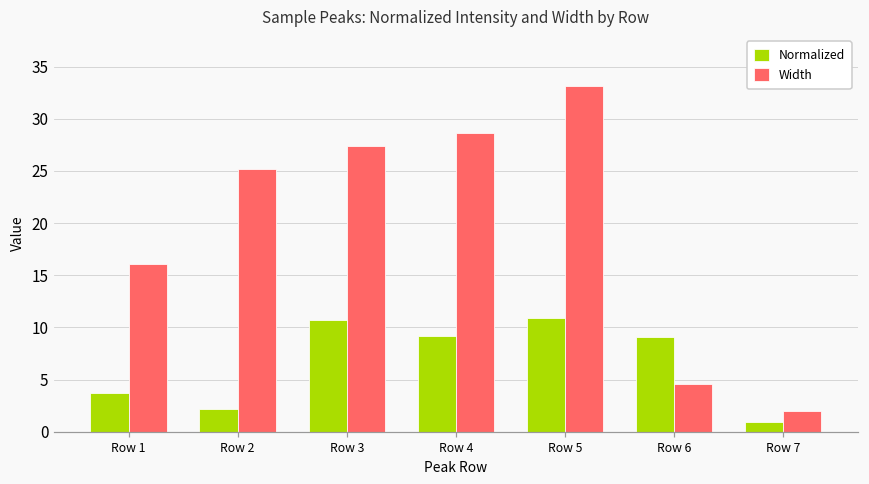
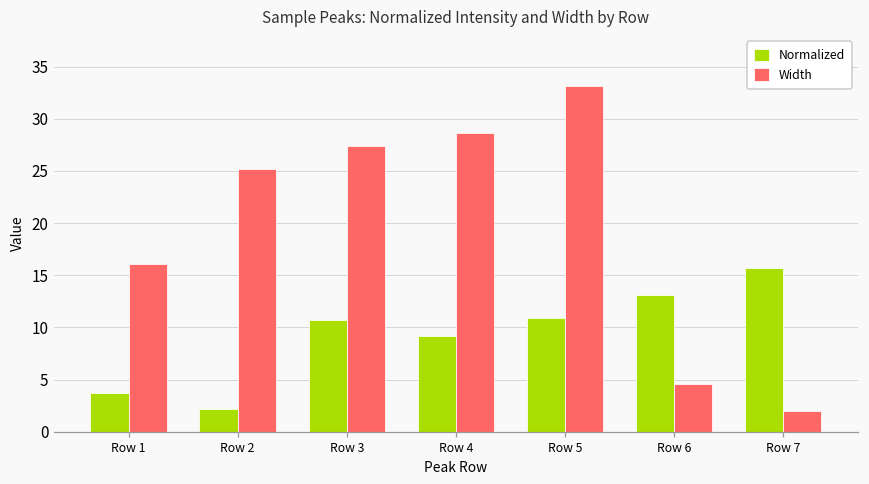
  {
    "Normalized": {
      "Row 1": 4,
      "Row 2": 2,
      "Row 3": 11,
      "Row 4": 9,
      "Row 5": 11,
-     "Row 6": 9,
-     "Row 7": 1
+     "Row 6": 13,
+     "Row 7": 16
    },
    "Width": {
      "Row 1": 16,
      "Row 2": 25,
      "Row 3": 27,
      "Row 4": 29,
      "Row 5": 33,
      "Row 6": 5,
      "Row 7": 2
    }
  }
